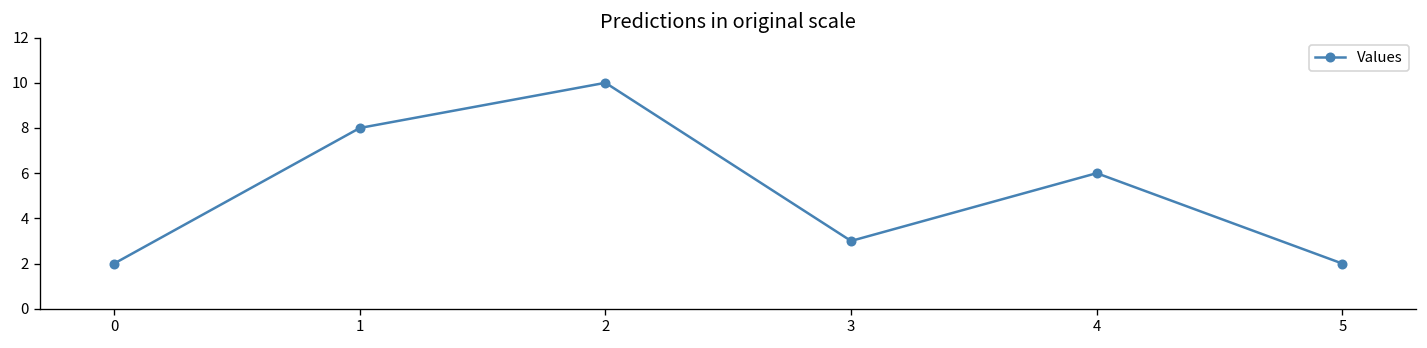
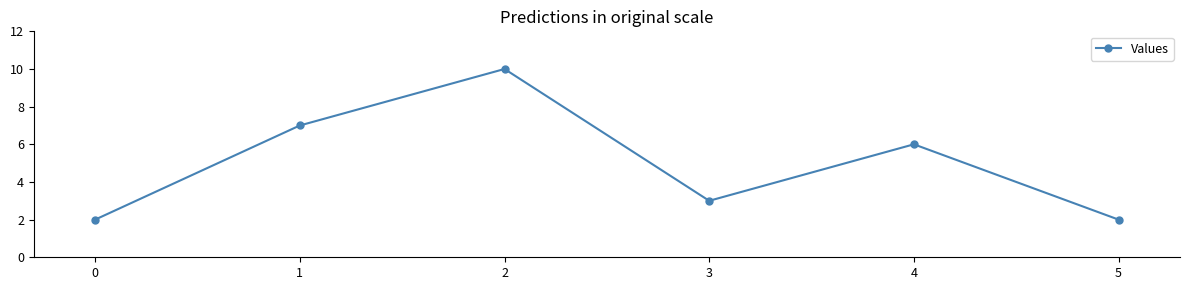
  {
    "0": 2,
-   "1": 8,
+   "1": 7,
    "2": 10,
    "3": 3,
    "4": 6,
    "5": 2
  }
